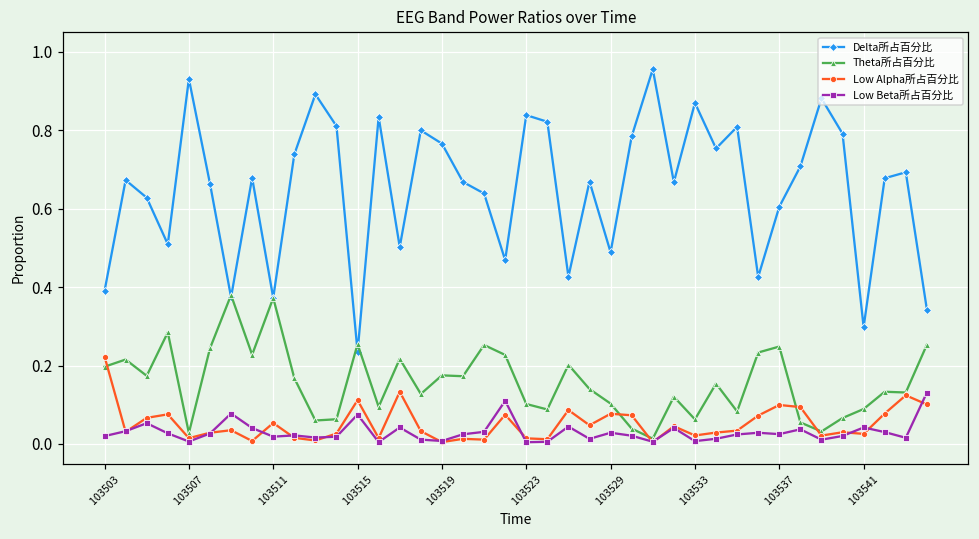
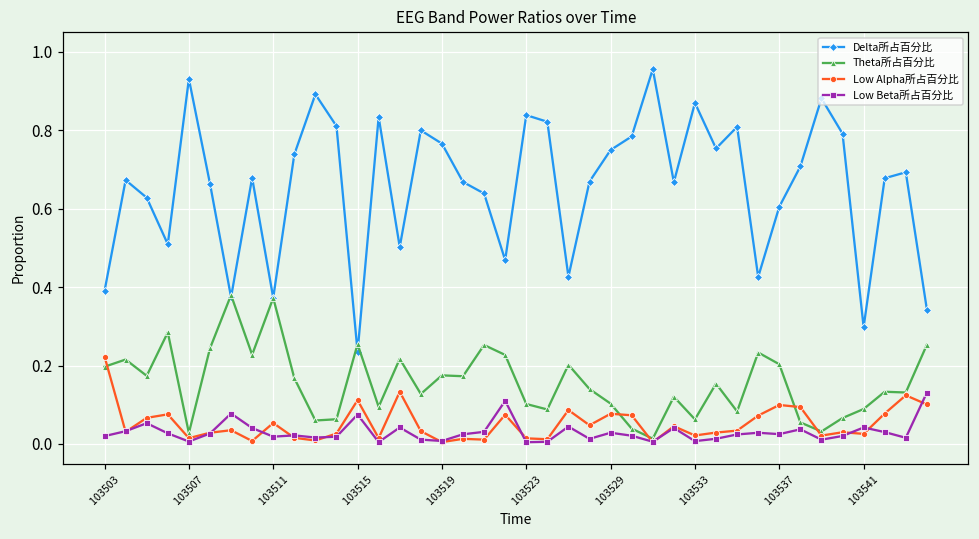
  {
    "Delta所占百分比": {
      "103503": 0.39,
      "103507": 0.93,
      "103515": 0.23,
      "103519": 0.77,
      "103523": 0.84,
-     "103529": 0.49,
+     "103529": 0.75,
      "103533": 0.87,
      "103537": 0.60,
      "103541": 0.30
    },
    "Theta所占百分比": {
      "103503": 0.20,
      "103507": 0.03,
      "103515": 0.25,
      "103519": 0.17,
      "103523": 0.10,
      "103529": 0.10,
      "103533": 0.06,
-     "103537": 0.25,
+     "103537": 0.20,
      "103541": 0.09
    },
    "Low Alpha所占百分比": {
      "103503": 0.22,
      "103507": 0.01,
      "103511": 0.05,
      "103515": 0.11,
      "103523": 0.01,
      "103529": 0.08,
      "103533": 0.02,
      "103537": 0.10,
      "103541": 0.03
    },
    "Low Beta所占百分比": {
      "103503": 0.02,
      "103507": 0.01,
      "103511": 0.02,
      "103515": 0.08,
      "103523": 0.00,
      "103529": 0.03,
      "103533": 0.01,
      "103537": 0.03,
      "103541": 0.04
    }
  }
